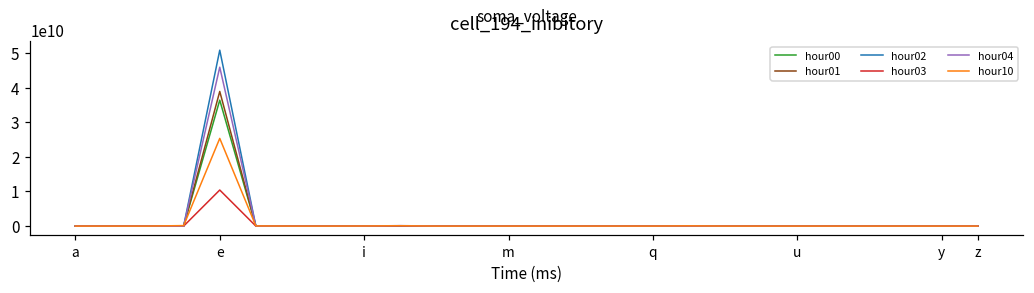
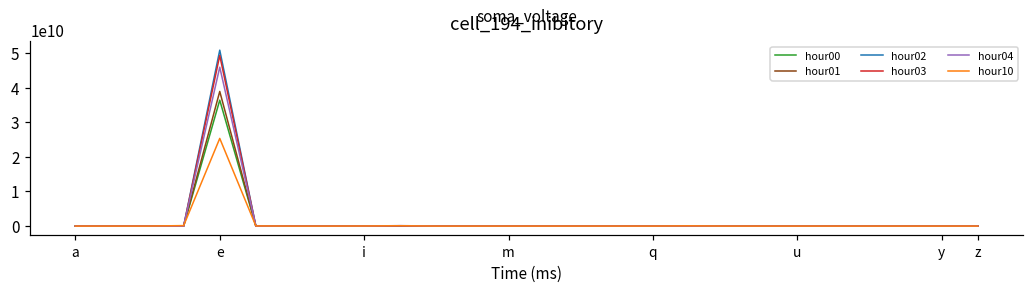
  {
    "hour00": {
      "e": 36000000000
    },
    "hour01": {
      "e": 39000000000
    },
    "hour02": {
      "e": 51000000000
    },
    "hour03": {
-     "e": 10000000000
+     "e": 49000000000
    },
    "hour04": {
      "e": 46000000000
    },
    "hour10": {
      "e": 25000000000
    }
  }
